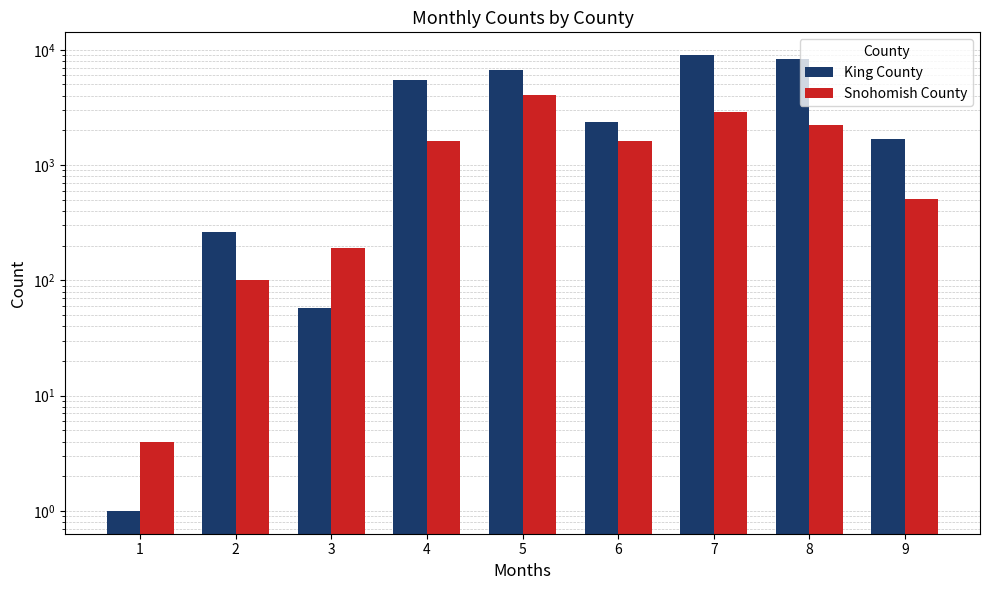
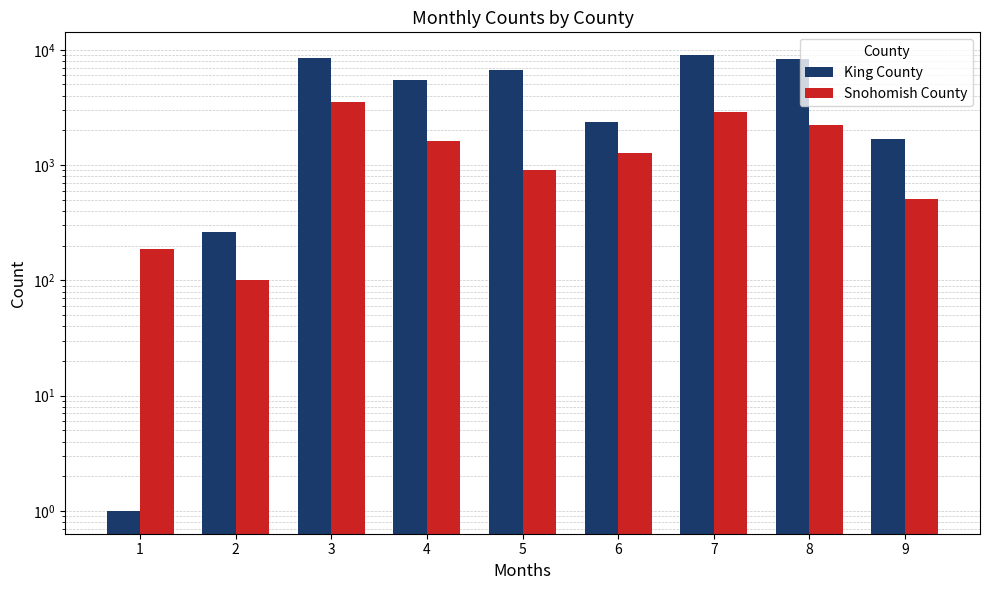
  {
    "King County": {
      "1": 1,
      "2": 260,
-     "3": 60,
+     "3": 8000,
      "4": 5000,
      "5": 7000,
      "6": 2300,
      "7": 9000,
      "8": 8000,
      "9": 1700
    },
    "Snohomish County": {
-     "1": 4,
+     "1": 190,
      "2": 100,
-     "3": 190,
+     "3": 3500,
      "4": 1600,
-     "5": 4100,
-     "6": 1600,
+     "5": 900,
+     "6": 1300,
      "7": 2900,
      "8": 2200,
      "9": 500
    }
  }
